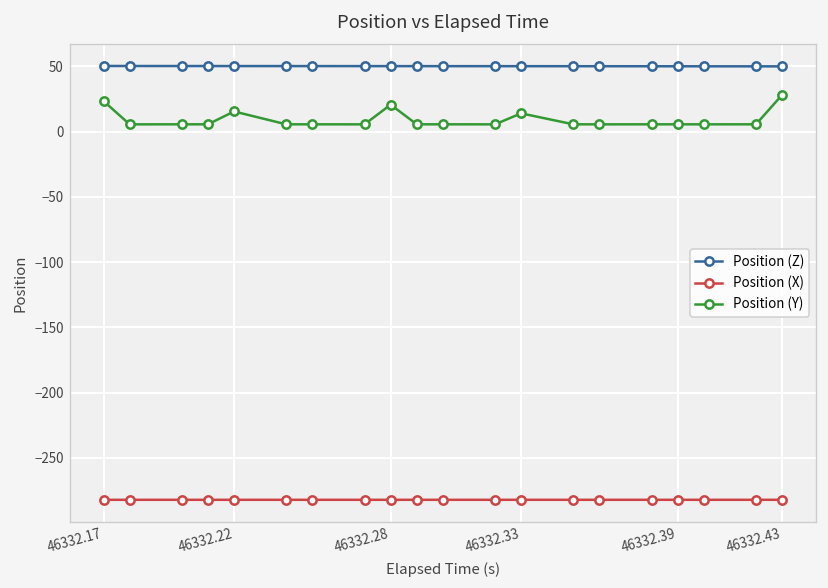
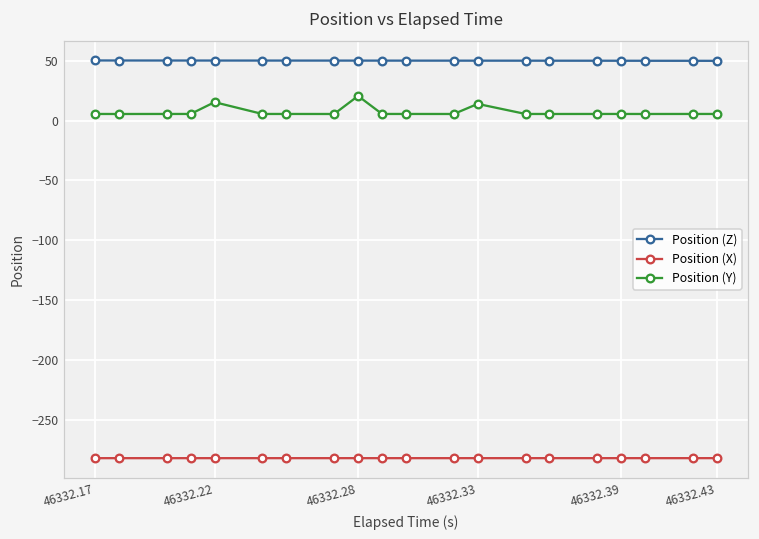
  {
    "Position (Z)": {
      "46332.17": 50,
      "46332.22": 50,
      "46332.28": 50,
      "46332.33": 50,
      "46332.39": 50,
      "46332.43": 50
    },
    "Position (X)": {
      "46332.17": -282,
      "46332.22": -282,
      "46332.28": -282,
      "46332.33": -282,
      "46332.39": -282,
      "46332.43": -282
    },
    "Position (Y)": {
-     "46332.17": 23,
+     "46332.17": 6,
      "46332.22": 15,
      "46332.28": 21,
      "46332.33": 14,
      "46332.39": 6,
-     "46332.43": 28
+     "46332.43": 6
    }
  }
